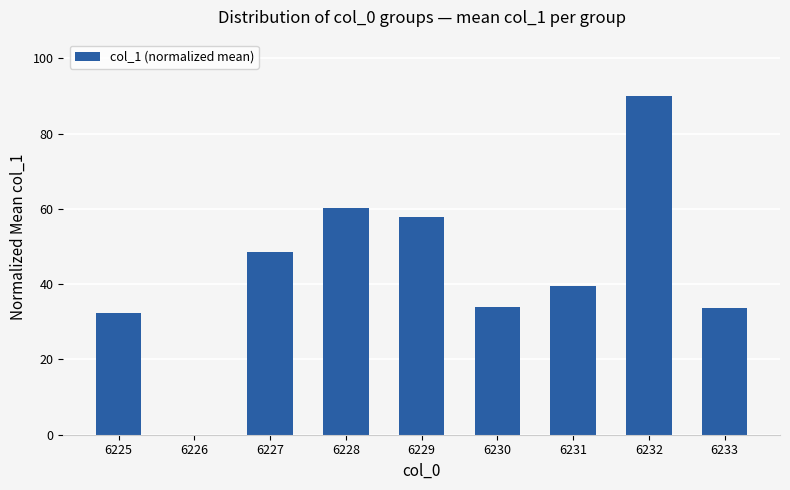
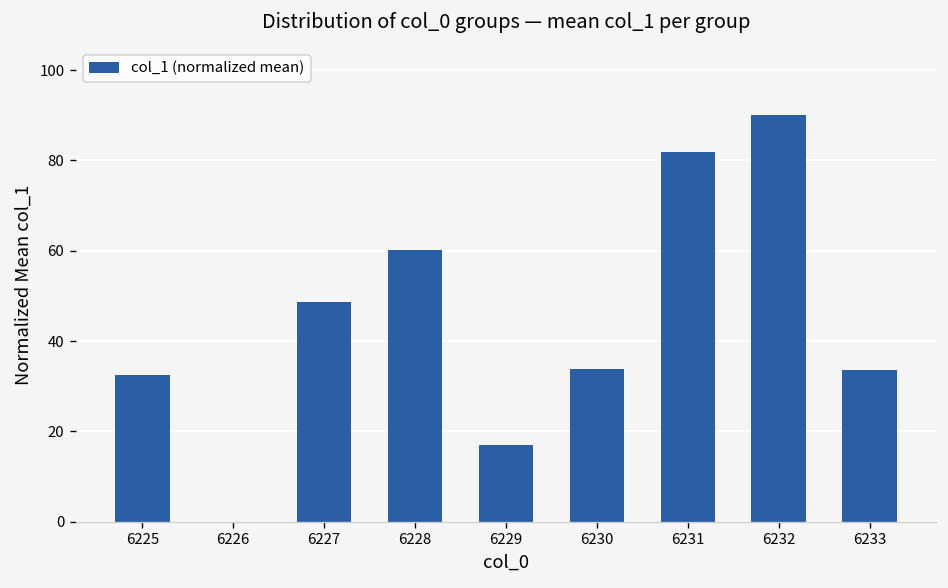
  {
    "6225": 32,
    "6226": 0,
    "6227": 49,
    "6228": 60,
-   "6229": 58,
+   "6229": 17,
    "6230": 34,
-   "6231": 40,
+   "6231": 82,
    "6232": 90,
    "6233": 34
  }
